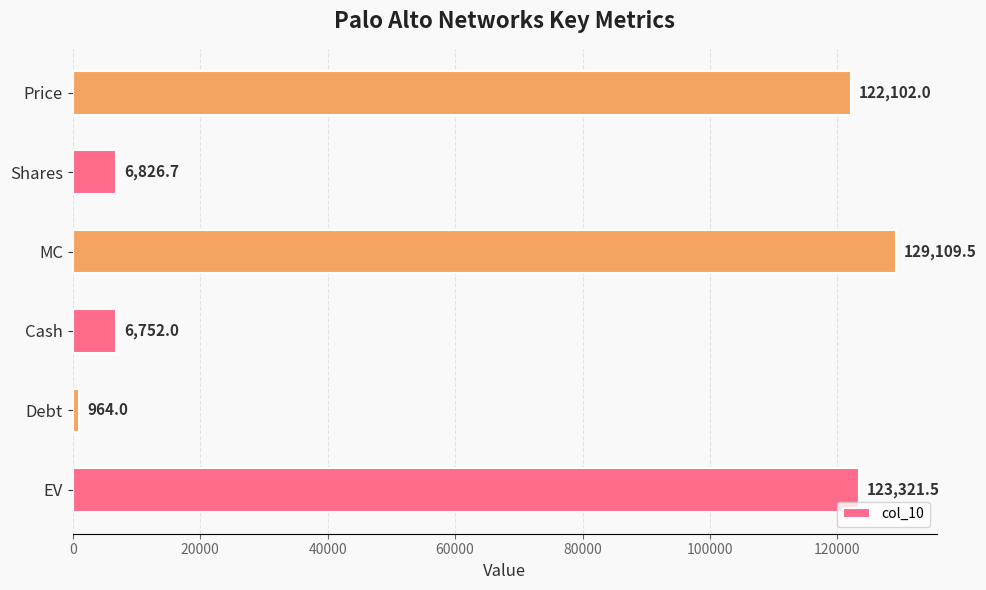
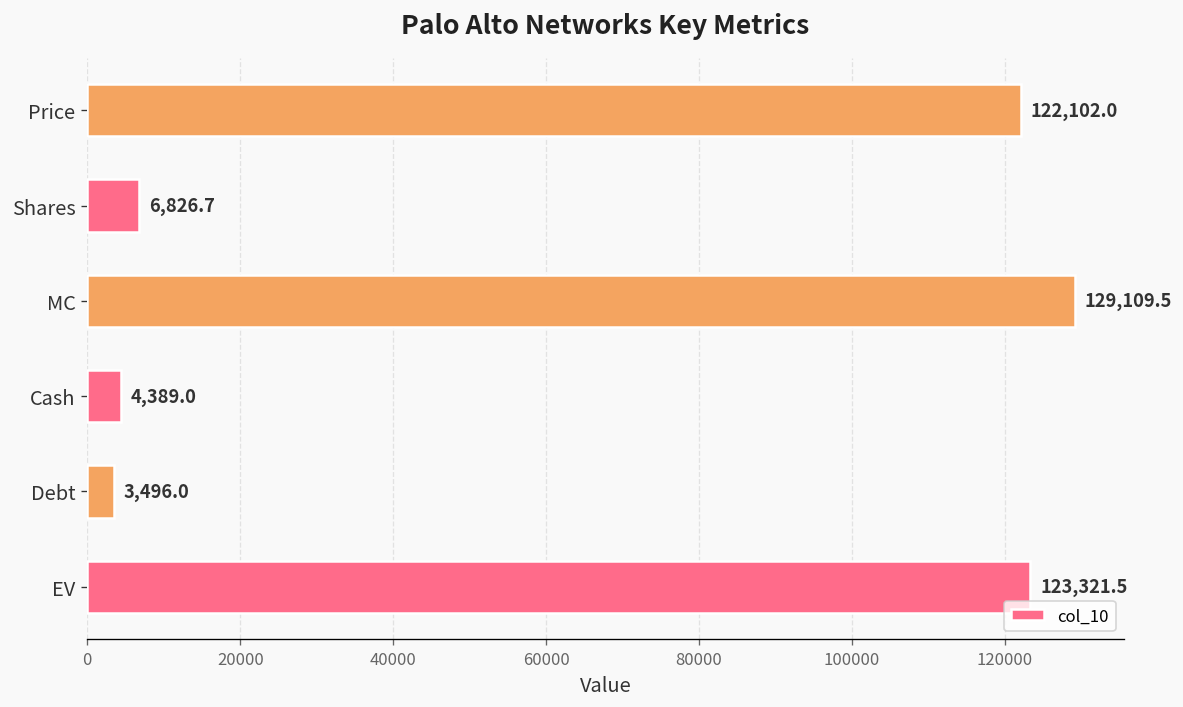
  {
    "Price": "122,102.0",
    "Shares": "6,826.7",
    "MC": "129,109.5",
-   "Cash": "6,752.0",
-   "Debt": "964.0",
+   "Cash": "4,389.0",
+   "Debt": "3,496.0",
    "EV": "123,321.5"
  }
